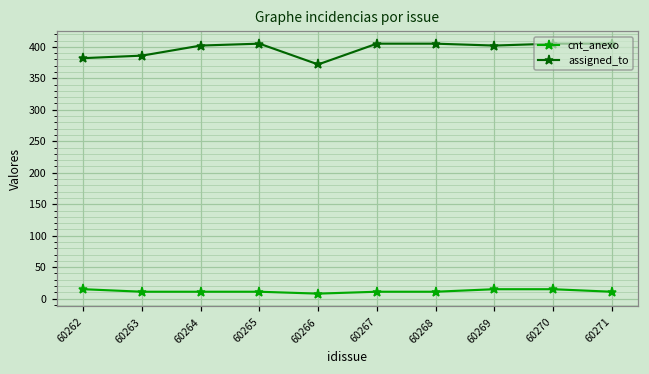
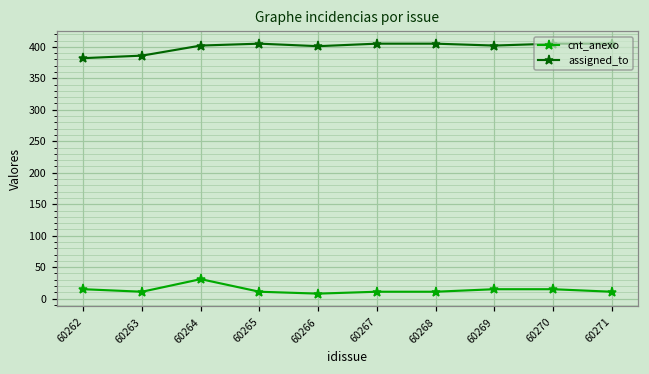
  {
    "cnt_anexo": {
      "60262": 20,
      "60263": 10,
-     "60264": 10,
+     "60264": 30,
      "60265": 10,
      "60266": 10,
      "60267": 10,
      "60268": 10,
      "60269": 20,
      "60270": 20,
      "60271": 10
    },
    "assigned_to": {
      "60262": 380,
      "60263": 390,
      "60264": 400,
      "60265": 410,
-     "60266": 370,
+     "60266": 400,
      "60267": 410,
      "60268": 410,
      "60269": 400
    }
  }
